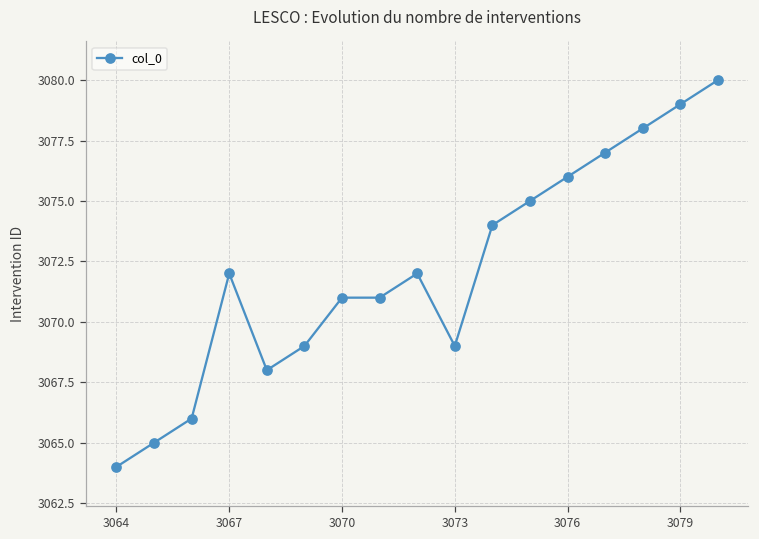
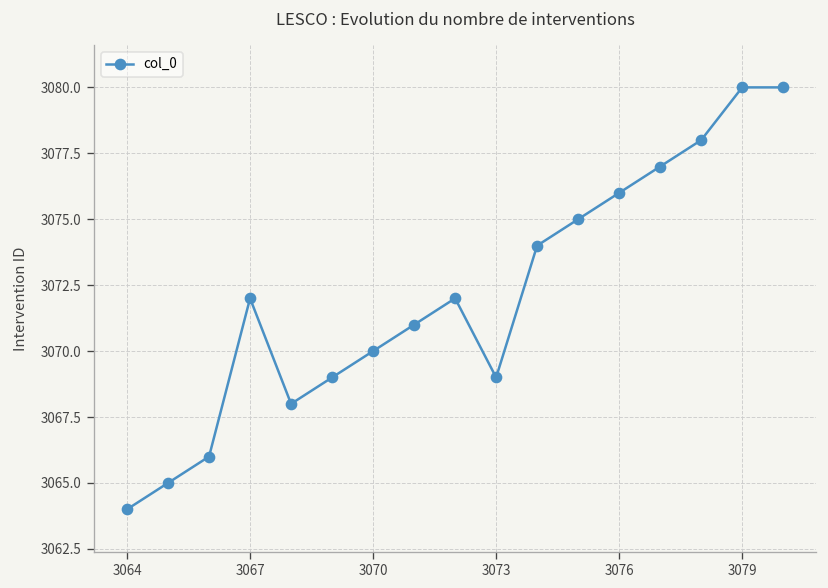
  {
    "3064": 3064,
    "3067": 3072,
-   "3070": 3071,
+   "3070": 3070,
    "3073": 3069,
    "3076": 3076,
-   "3079": 3079
+   "3079": 3080
  }
